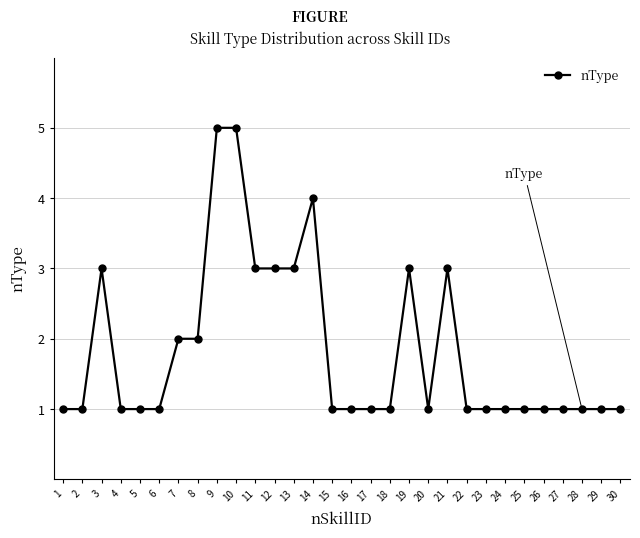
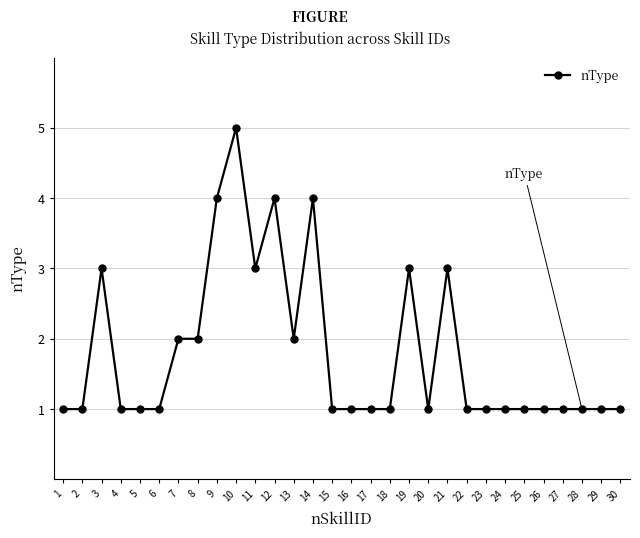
  {
    "1": 1,
    "2": 1,
    "3": 3,
    "4": 1,
    "5": 1,
    "6": 1,
    "7": 2,
    "8": 2,
-   "9": 5,
+   "9": 4,
    "10": 5,
    "11": 3,
-   "12": 3,
-   "13": 3,
+   "12": 4,
+   "13": 2,
    "14": 4,
    "15": 1,
    "16": 1,
    "17": 1,
    "18": 1,
    "19": 3,
    "20": 1,
    "21": 3,
    "22": 1,
    "23": 1,
    "24": 1,
    "25": 1,
    "26": 1,
    "27": 1,
    "28": 1,
    "29": 1,
    "30": 1
  }
